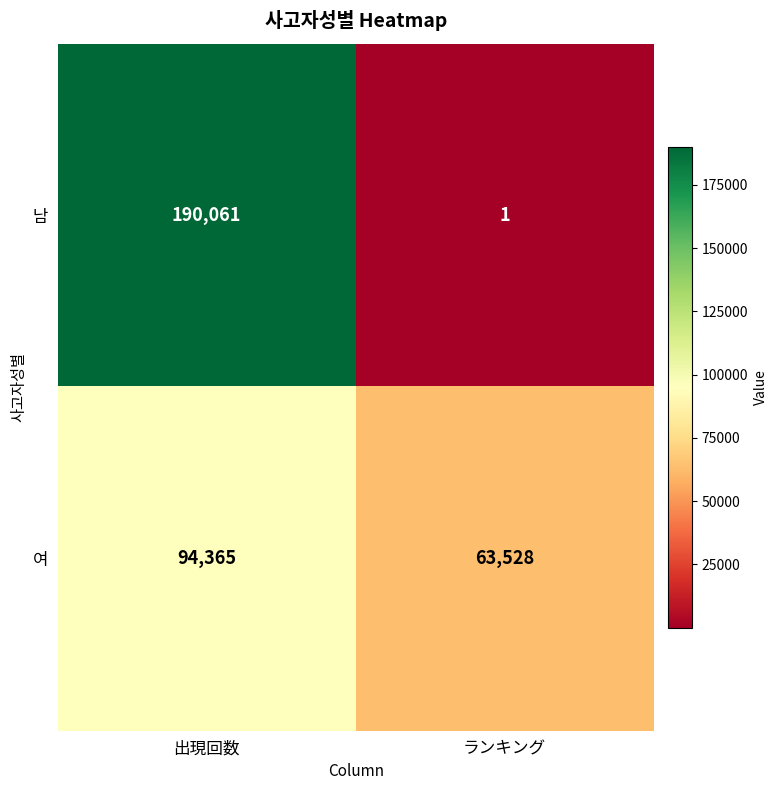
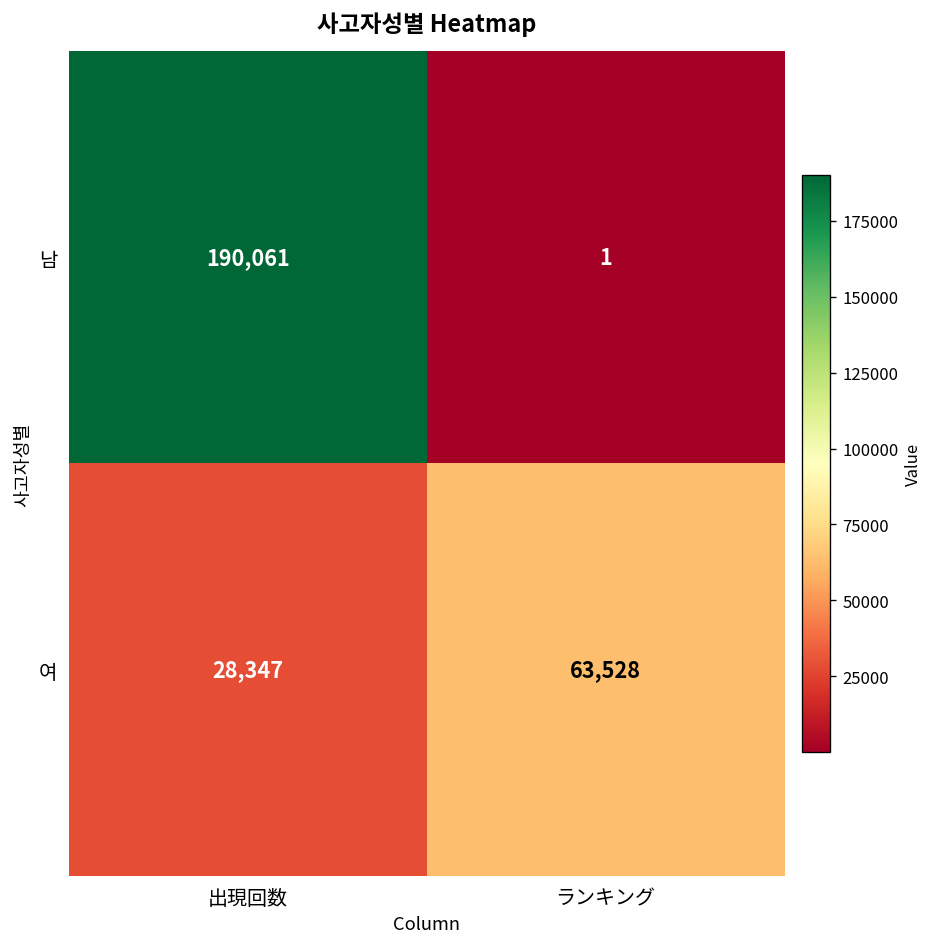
  {
    "남": {
      "出現回数": "190,061",
      "ランキング": "1"
    },
    "여": {
-     "出現回数": "94,365",
+     "出現回数": "28,347",
      "ランキング": "63,528"
    }
  }
